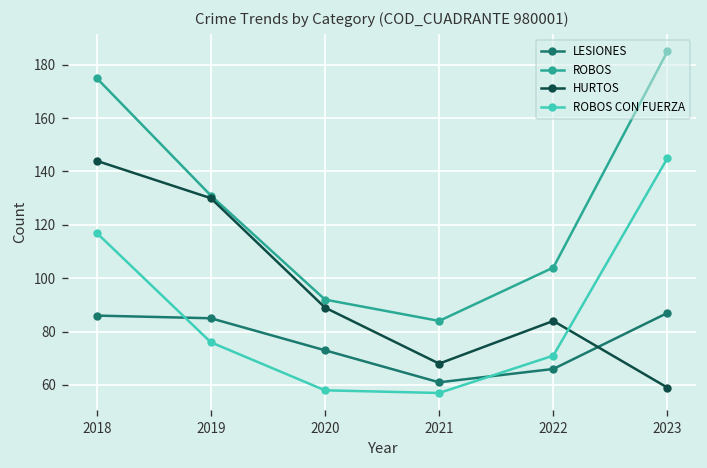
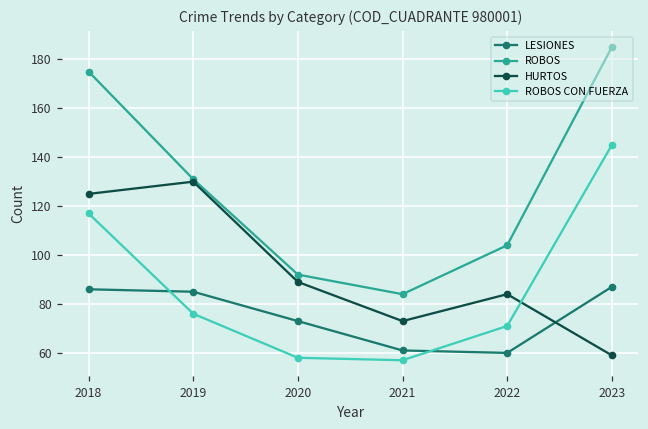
  {
    "LESIONES": {
      "2018": 86,
      "2019": 85,
      "2020": 73,
      "2021": 61,
-     "2022": 66,
+     "2022": 60,
      "2023": 87
    },
    "HURTOS": {
-     "2018": 144,
+     "2018": 125,
      "2020": 89,
-     "2021": 68,
+     "2021": 73,
      "2022": 84,
      "2023": 59
    }
  }
